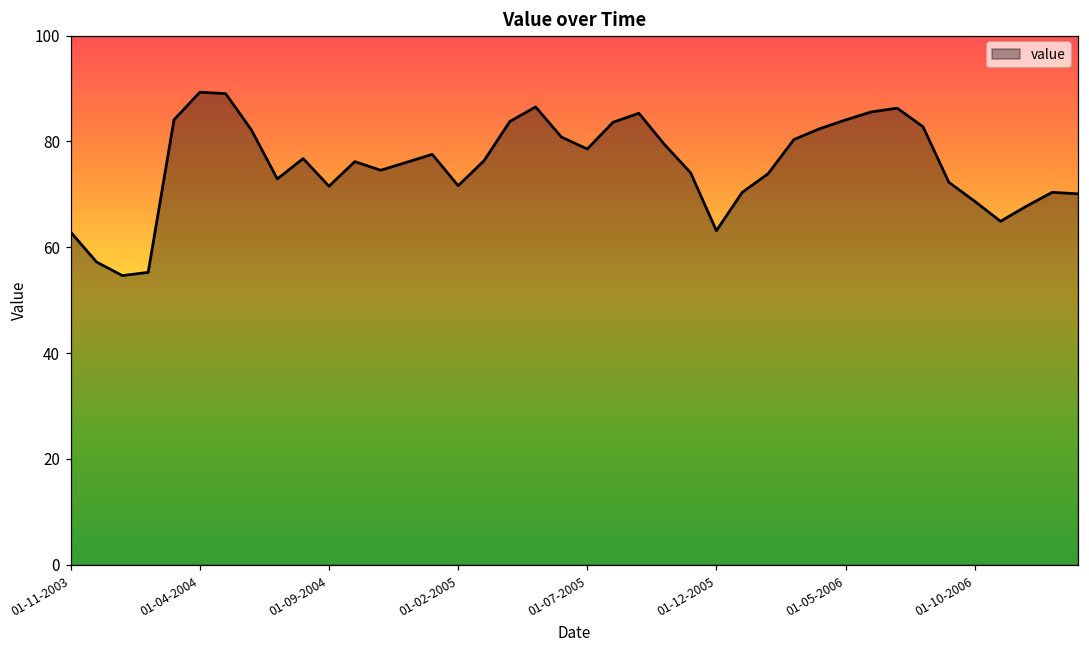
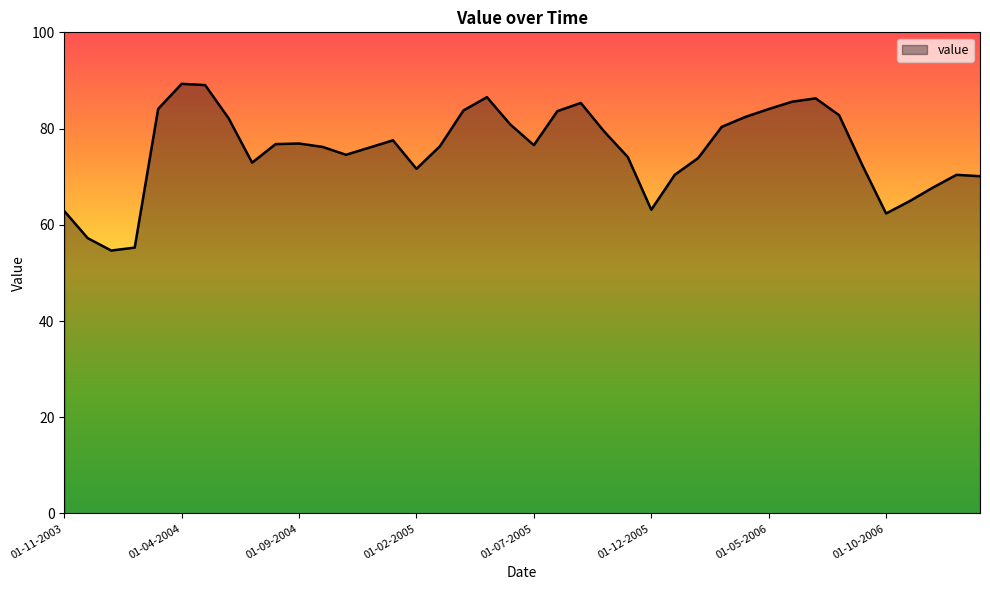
  {
    "01-11-2003": 63,
    "01-04-2004": 89,
-   "01-09-2004": 72,
+   "01-09-2004": 77,
    "01-02-2005": 72,
-   "01-07-2005": 79,
+   "01-07-2005": 77,
    "01-12-2005": 63,
    "01-05-2006": 84,
-   "01-10-2006": 69
+   "01-10-2006": 62
  }
